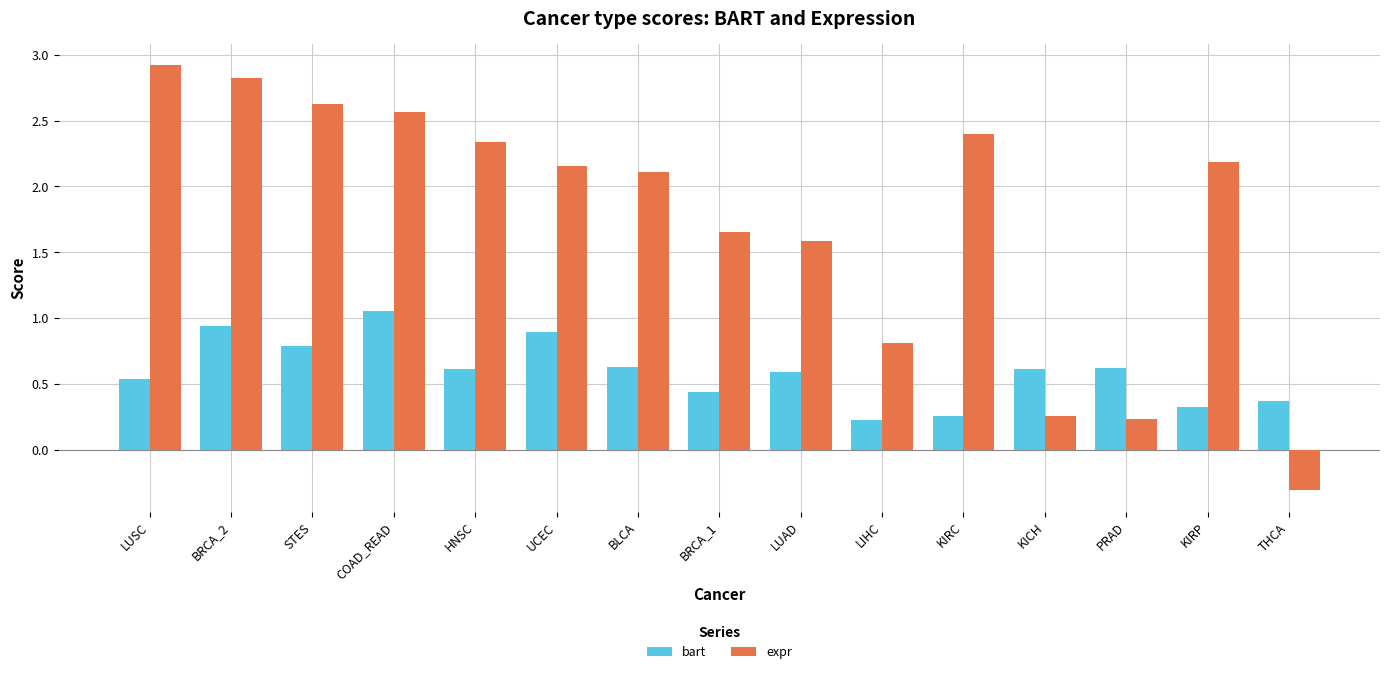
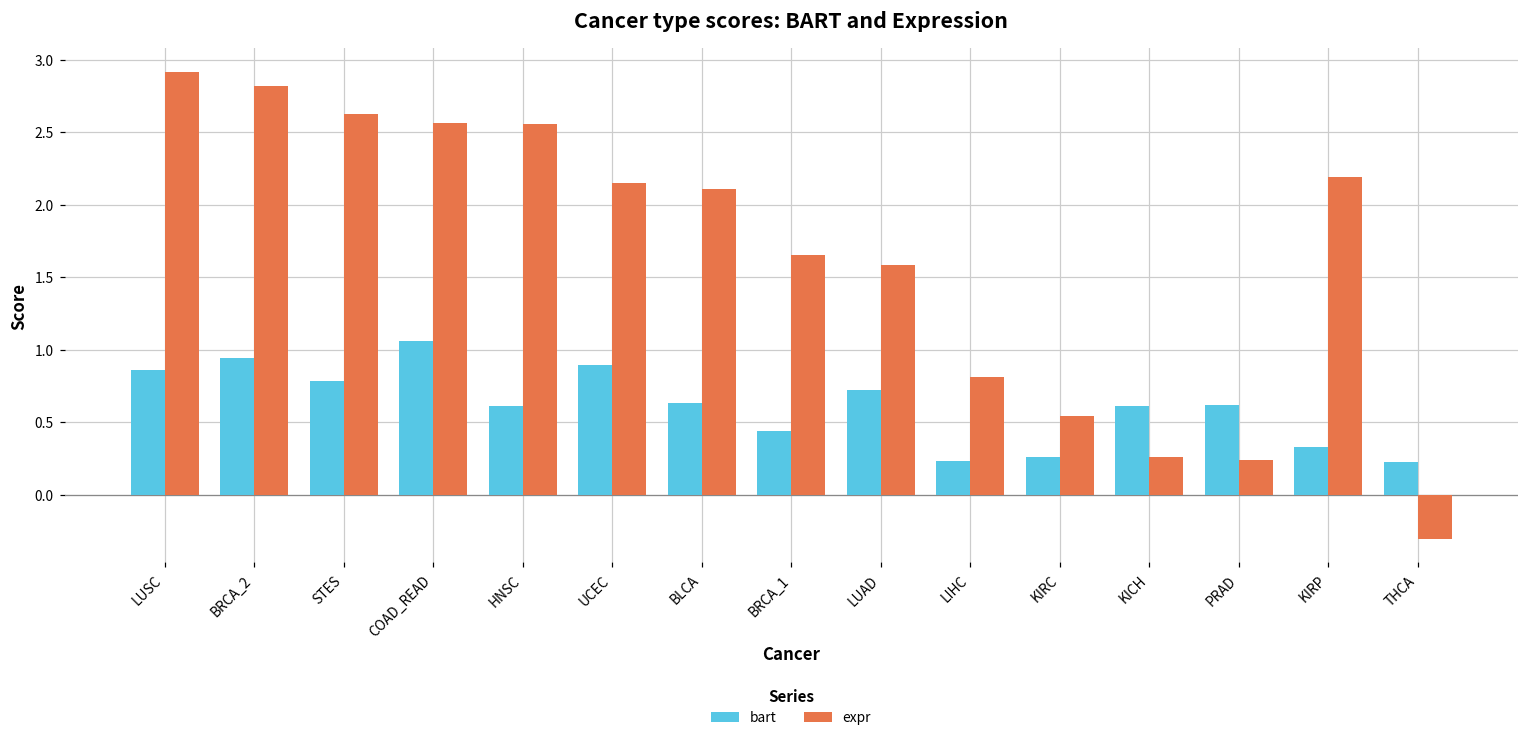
  {
    "bart": {
-     "LUSC": 0.54,
+     "LUSC": 0.86,
      "BRCA_2": 0.94,
      "STES": 0.79,
      "COAD_READ": 1.06,
      "HNSC": 0.61,
      "UCEC": 0.90,
      "BLCA": 0.63,
      "BRCA_1": 0.44,
-     "LUAD": 0.59,
+     "LUAD": 0.72,
      "LIHC": 0.23,
      "KIRC": 0.26,
      "KICH": 0.61,
      "PRAD": 0.62,
      "KIRP": 0.33,
-     "THCA": 0.37
+     "THCA": 0.23
    },
    "expr": {
      "LUSC": 2.92,
      "BRCA_2": 2.82,
      "STES": 2.63,
      "COAD_READ": 2.56,
-     "HNSC": 2.34,
+     "HNSC": 2.55,
      "UCEC": 2.15,
      "BLCA": 2.11,
      "BRCA_1": 1.66,
      "LUAD": 1.58,
      "LIHC": 0.81,
-     "KIRC": 2.40,
+     "KIRC": 0.54,
      "KICH": 0.26,
      "PRAD": 0.24,
      "KIRP": 2.19,
      "THCA": -0.31
    }
  }
